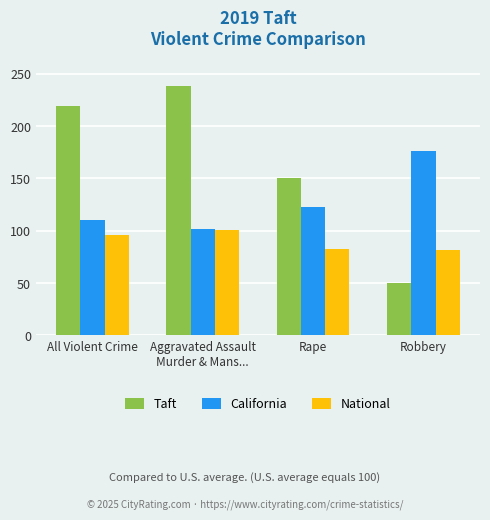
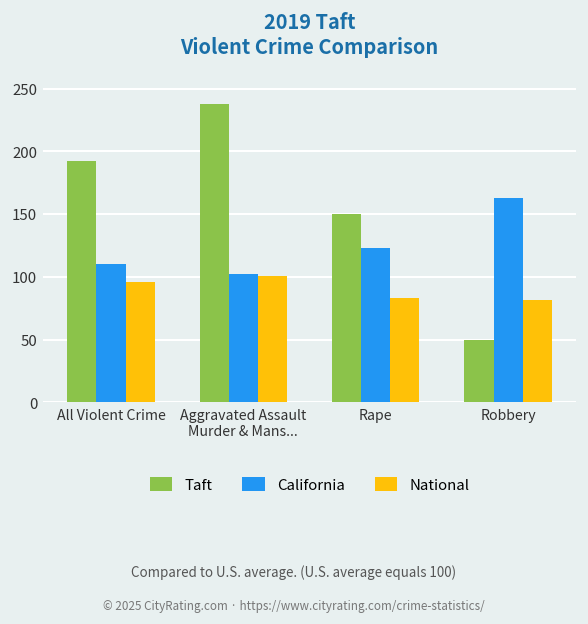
  {
    "Taft": {
-     "All Violent Crime": 219,
+     "All Violent Crime": 192,
      "Aggravated Assault Murder & Mans...": 238,
      "Rape": 150,
      "Robbery": 50
    },
    "California": {
      "All Violent Crime": 110,
      "Aggravated Assault Murder & Mans...": 102,
      "Rape": 123,
-     "Robbery": 176
+     "Robbery": 163
    },
    "National": {
      "All Violent Crime": 96,
      "Aggravated Assault Murder & Mans...": 101,
      "Rape": 83,
      "Robbery": 82
    }
  }
